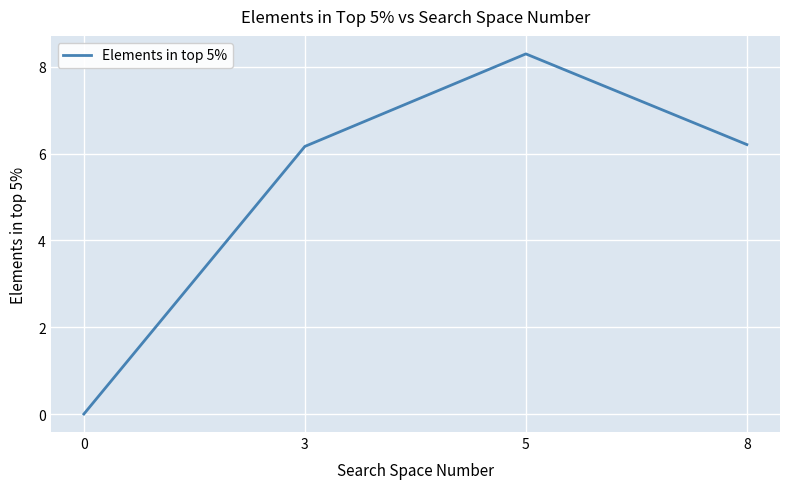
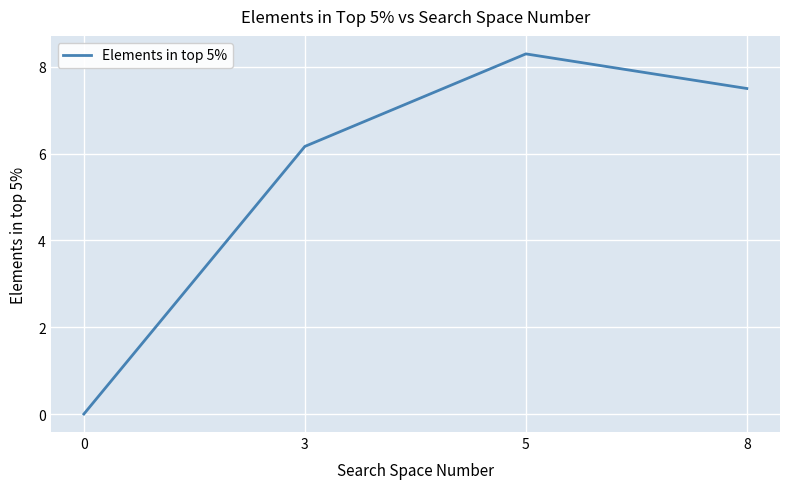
  {
    "0": 0.0,
    "3": 6.2,
    "5": 8.3,
-   "8": 6.2
+   "8": 7.5
  }
